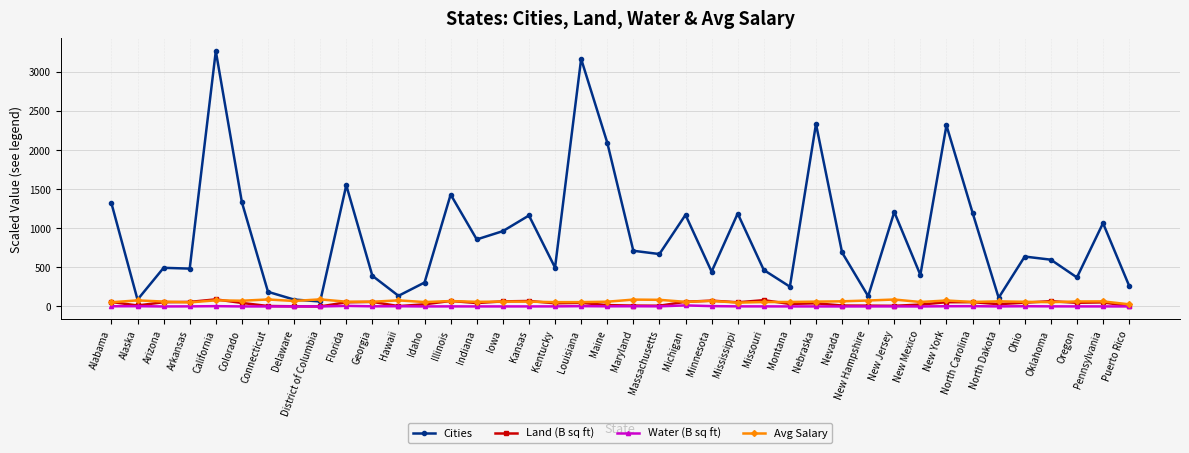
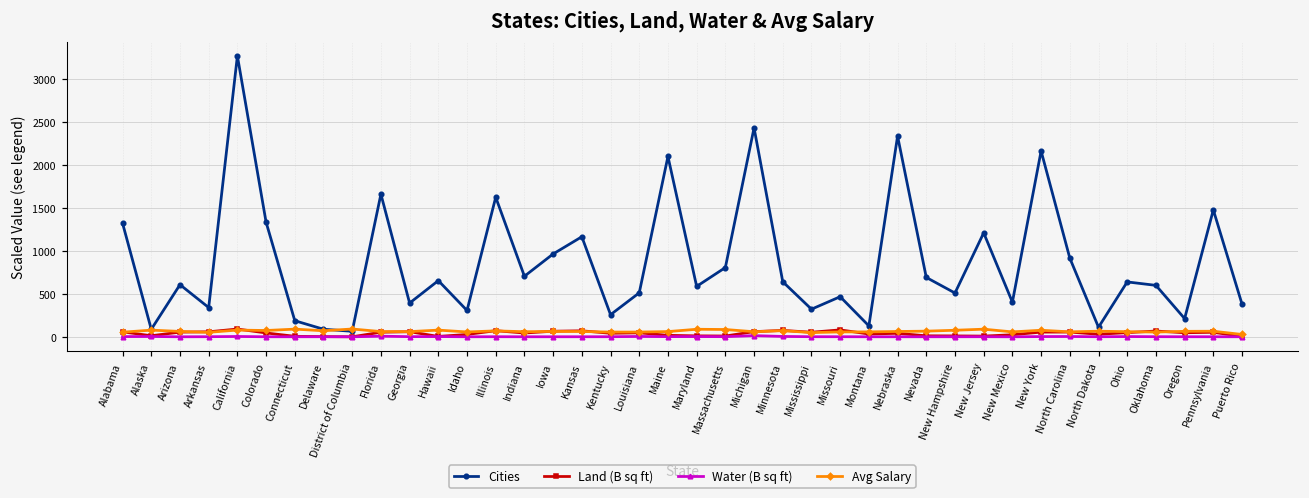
  {
    "Cities": {
      "Alabama": 1300,
-     "Arizona": 500,
-     "Arkansas": 500,
+     "Arizona": 600,
+     "Arkansas": 300,
      "California": 3300,
      "Colorado": 1300,
      "Connecticut": 200,
-     "Florida": 1600,
+     "Florida": 1700,
      "Georgia": 400,
-     "Hawaii": 100,
+     "Hawaii": 700,
      "Idaho": 300,
-     "Illinois": 1400,
-     "Indiana": 900,
+     "Illinois": 1600,
+     "Indiana": 700,
      "Iowa": 1000,
      "Kansas": 1200,
-     "Kentucky": 500,
-     "Louisiana": 3200,
+     "Kentucky": 300,
+     "Louisiana": 500,
      "Maine": 2100,
-     "Maryland": 700,
-     "Massachusetts": 700,
-     "Michigan": 1200,
-     "Minnesota": 400,
-     "Mississippi": 1200,
+     "Maryland": 600,
+     "Massachusetts": 800,
+     "Michigan": 2400,
+     "Minnesota": 600,
+     "Mississippi": 300,
      "Missouri": 500,
-     "Montana": 300,
+     "Montana": 100,
      "Nebraska": 2300,
      "Nevada": 700,
-     "New Hampshire": 100,
+     "New Hampshire": 500,
      "New Jersey": 1200,
      "New Mexico": 400,
-     "New York": 2300,
-     "North Carolina": 1200,
+     "New York": 2200,
+     "North Carolina": 900,
      "North Dakota": 100,
      "Ohio": 600,
      "Oklahoma": 600,
-     "Oregon": 400,
-     "Pennsylvania": 1100,
-     "Puerto Rico": 300
+     "Oregon": 200,
+     "Pennsylvania": 1500,
+     "Puerto Rico": 400
    },
    "Water (B sq ft)": {
      "Alabama": 0,
      "Arizona": 0,
      "Arkansas": 0,
      "California": 0,
      "Colorado": 0,
      "Florida": 0,
      "Georgia": 0,
      "Illinois": 0,
      "Indiana": 0,
      "Iowa": 0,
      "Kansas": 0,
      "Kentucky": 0,
      "Louisiana": 0,
      "Michigan": 0,
      "Minnesota": 0,
      "Mississippi": 0,
      "Missouri": 0,
      "Nebraska": 0,
      "New York": 0,
      "North Carolina": 0,
      "Ohio": 0,
      "Oklahoma": 0,
      "Oregon": 0,
      "Pennsylvania": 0
    },
    "Avg Salary": {
      "Connecticut": 100,
      "Hawaii": 100,
      "Maine": 100,
      "Maryland": 100,
      "Massachusetts": 100,
      "Nevada": 100,
      "New Hampshire": 100,
      "New Jersey": 100,
      "New Mexico": 100,
      "North Dakota": 100
    }
  }
